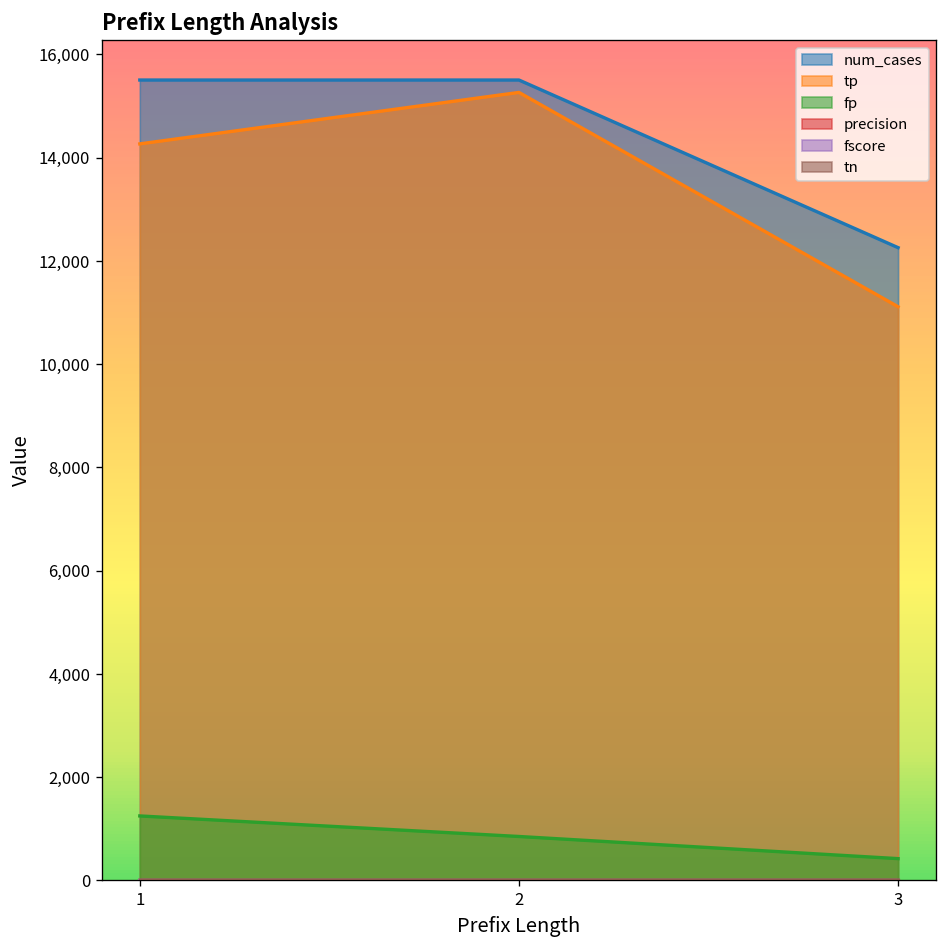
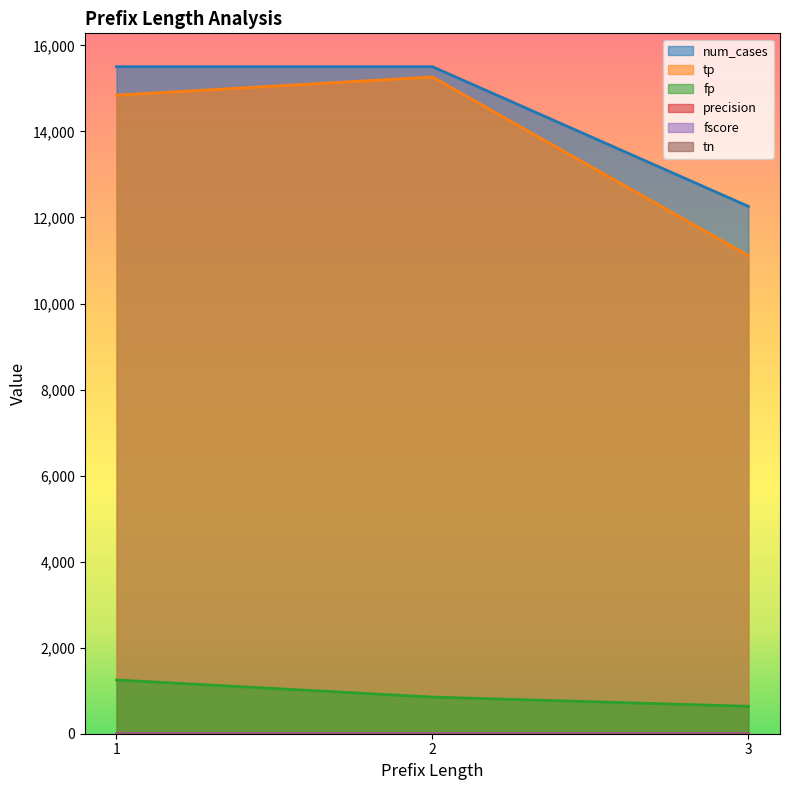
  {
    "num_cases": {
      "1": "15,500",
      "2": "15,500",
      "3": "12,300"
    },
    "tp": {
-     "1": "14,300",
+     "1": "14,800",
      "2": "15,300",
      "3": "11,100"
    },
    "fp": {
      "1": "1,300",
      "2": "900",
-     "3": "400"
+     "3": "600"
    },
    "tn": {
      "1": "0",
      "2": "0",
      "3": "0"
    }
  }
